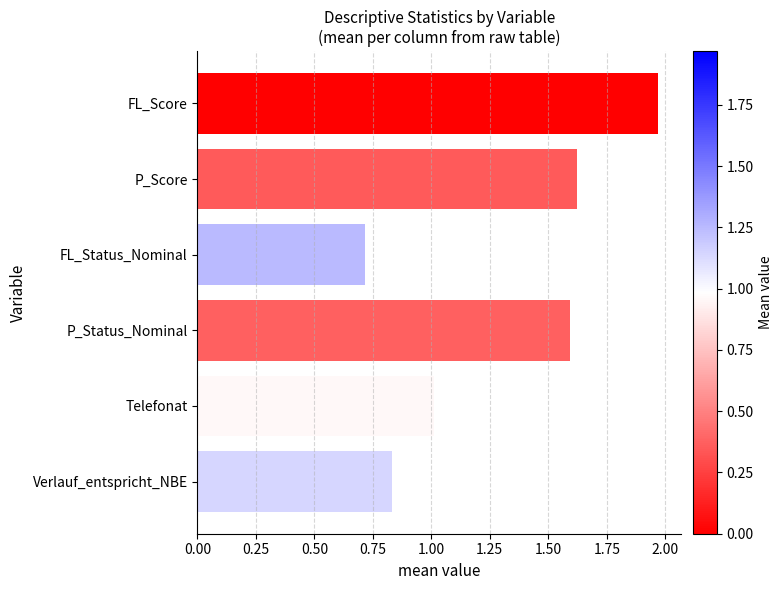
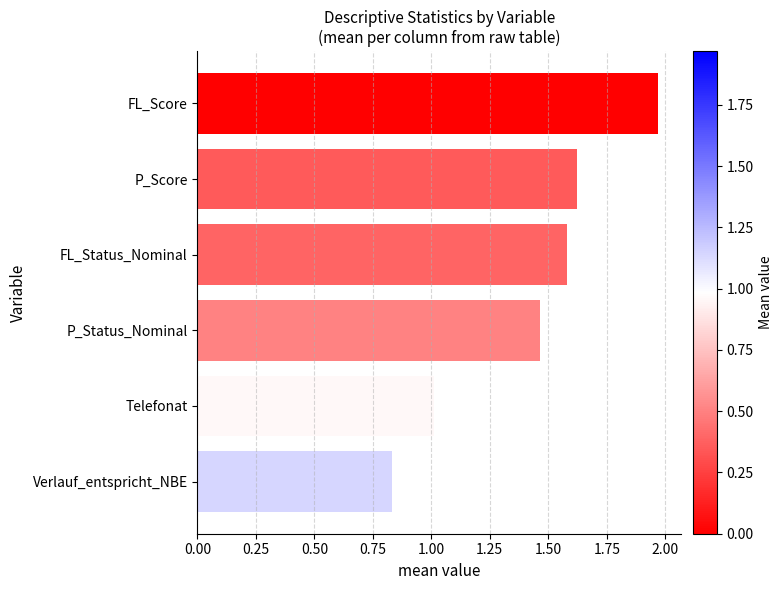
  {
    "FL_Score": 1.97,
    "P_Score": 1.62,
-   "FL_Status_Nominal": 0.72,
-   "P_Status_Nominal": 1.59,
+   "FL_Status_Nominal": 1.58,
+   "P_Status_Nominal": 1.46,
    "Telefonat": 1.01,
    "Verlauf_entspricht_NBE": 0.83
  }
